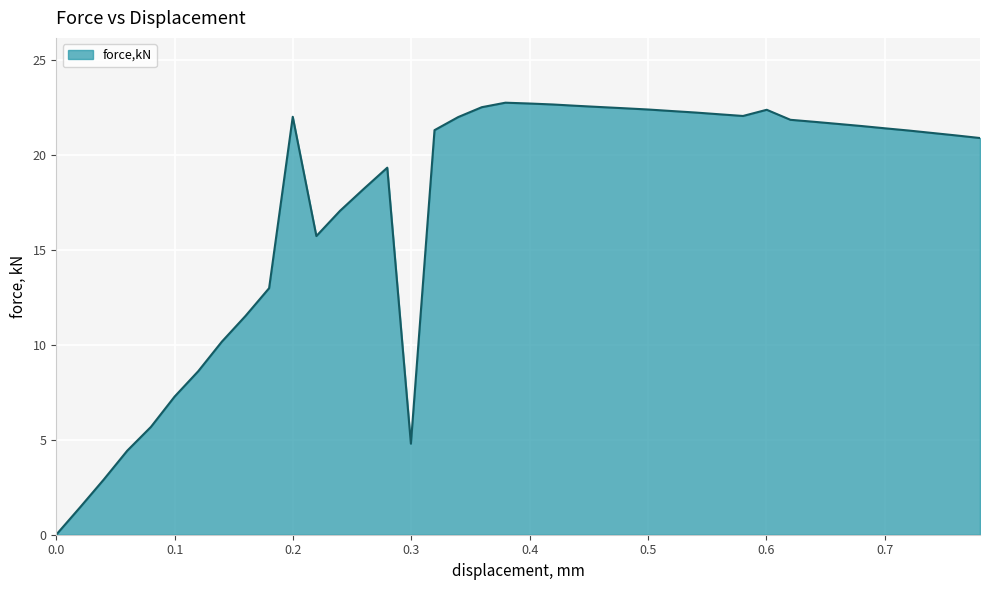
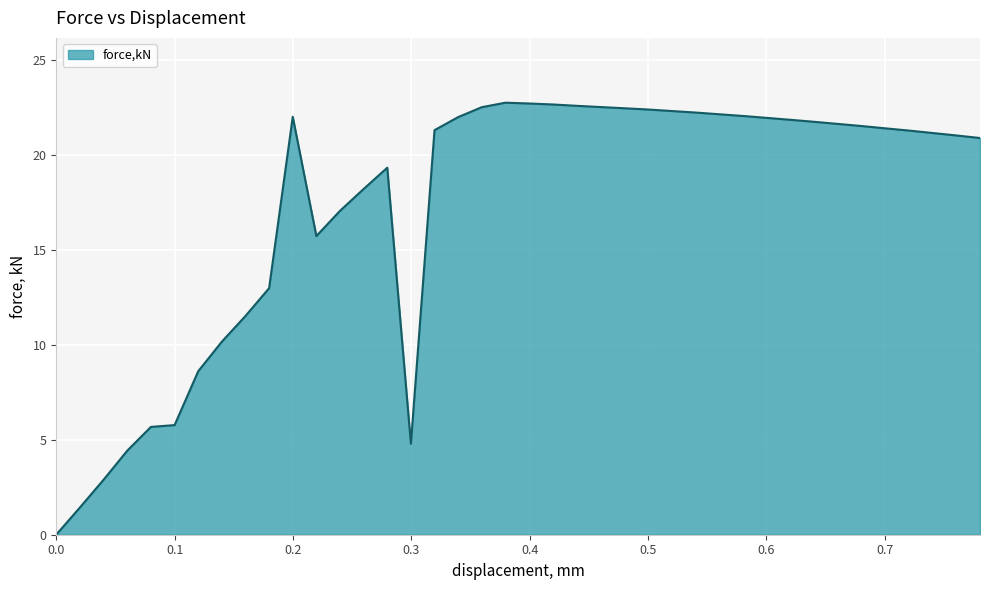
  {
    "0.0": 0.0,
-   "0.1": 7.3,
+   "0.1": 5.8,
    "0.2": 22.0,
    "0.3": 4.8,
    "0.5": 22.4,
-   "0.6": 22.4
+   "0.6": 22.0
  }
